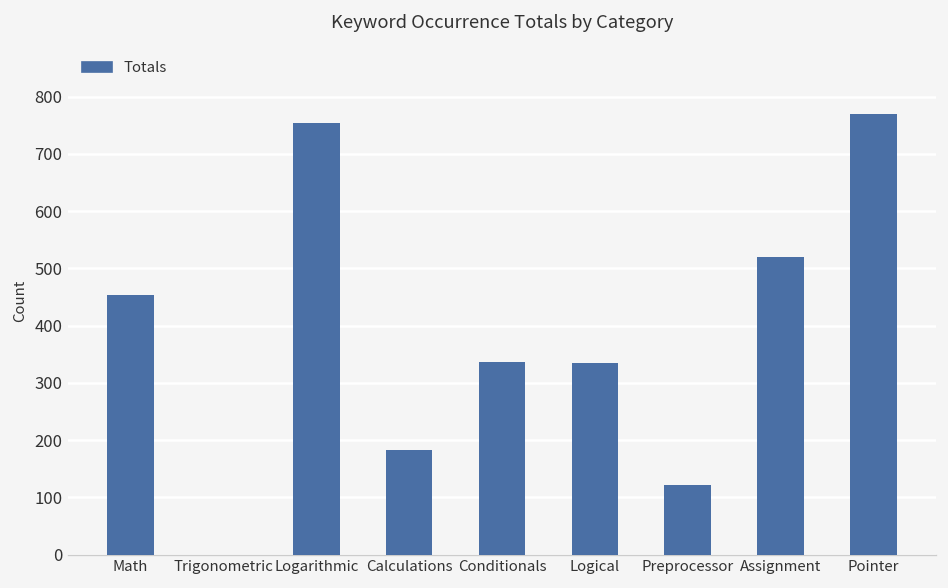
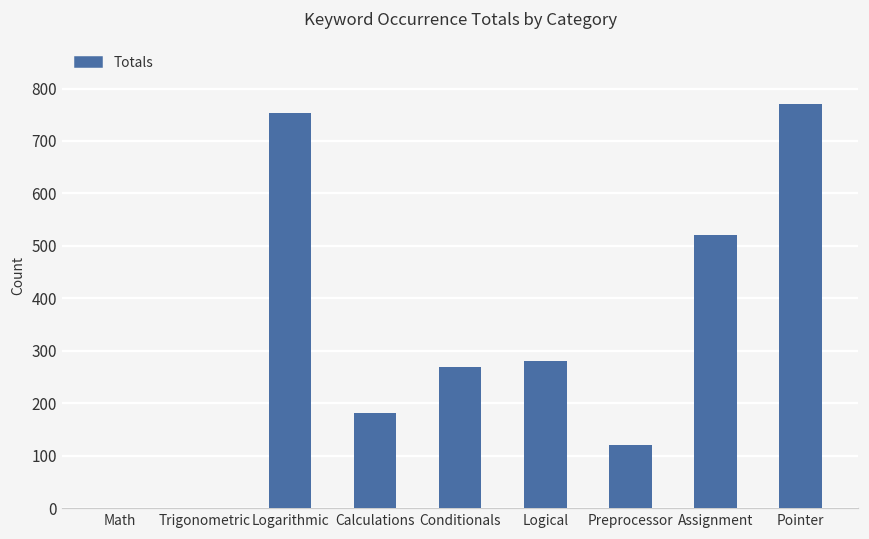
  {
-   "Math": 450,
+   "Math": 0,
    "Trigonometric": 0,
    "Logarithmic": 750,
    "Calculations": 180,
-   "Conditionals": 340,
-   "Logical": 330,
+   "Conditionals": 270,
+   "Logical": 280,
    "Preprocessor": 120,
    "Assignment": 520,
    "Pointer": 770
  }
